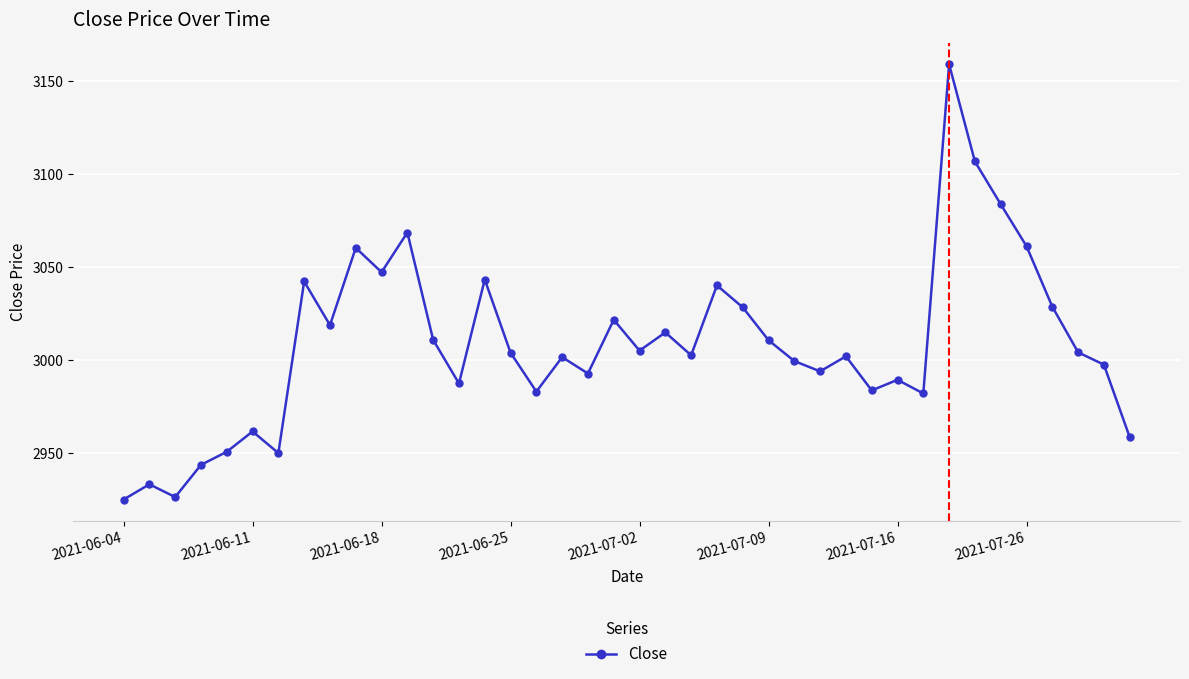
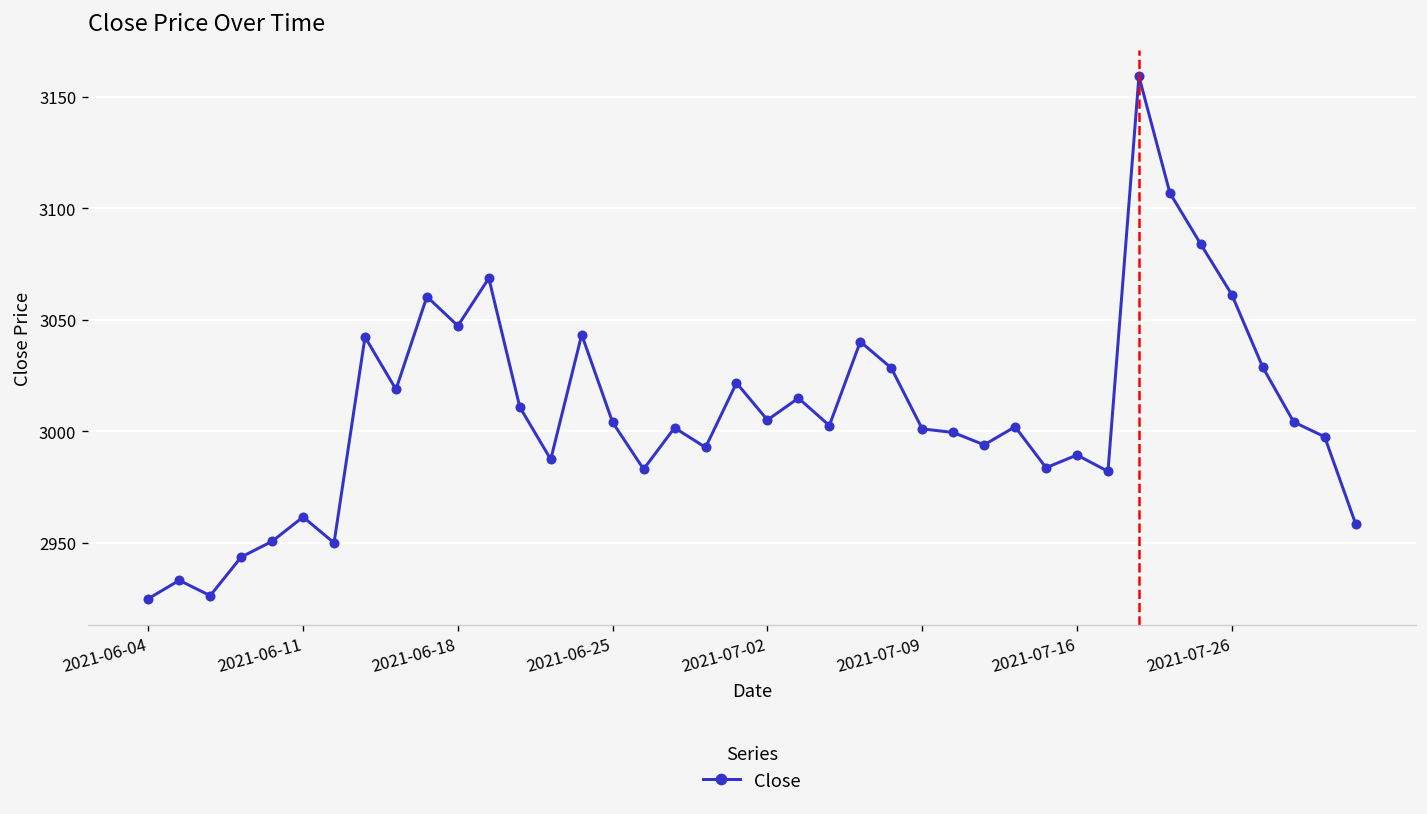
  {
    "2021-06-04": 2925,
    "2021-06-11": 2962,
    "2021-06-18": 3047,
    "2021-06-25": 3004,
    "2021-07-02": 3005,
-   "2021-07-09": 3011,
+   "2021-07-09": 3001,
    "2021-07-16": 2989,
    "2021-07-26": 3061
  }
